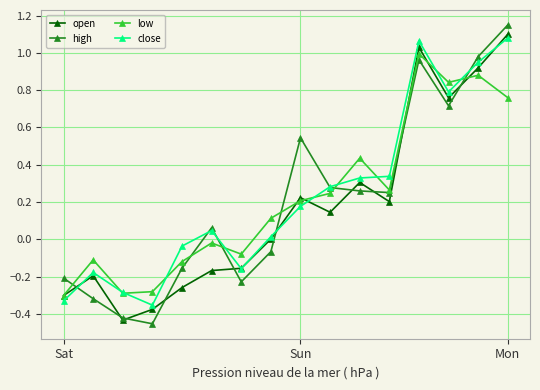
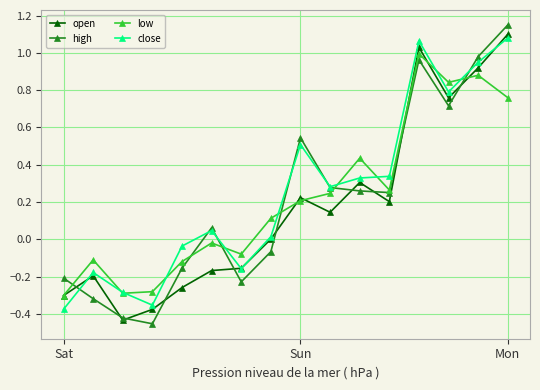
  {
    "open": {
      "Sun": 0.22,
      "Mon": 1.10
    },
    "high": {
      "Sat": -0.21,
      "Sun": 0.54,
      "Mon": 1.15
    },
    "low": {
      "Sun": 0.21,
      "Mon": 0.76
    },
    "close": {
-     "Sat": -0.33,
-     "Sun": 0.18,
+     "Sat": -0.38,
+     "Sun": 0.51,
      "Mon": 1.08
    }
  }
